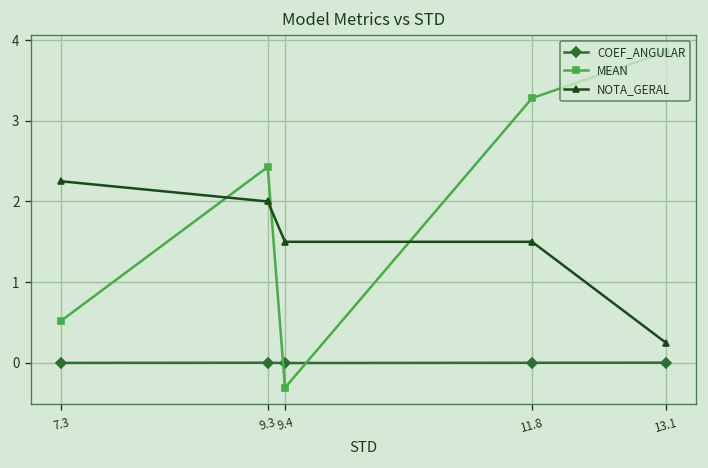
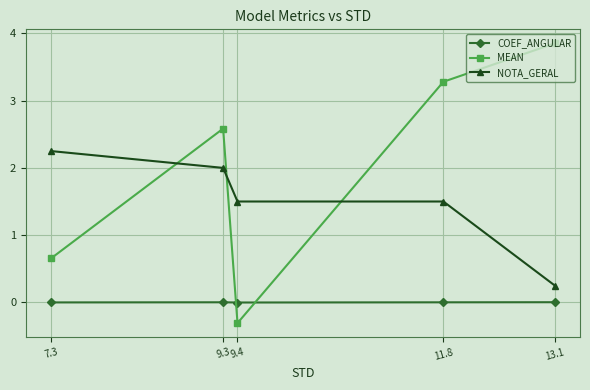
  {
    "MEAN": {
-     "7.3": 0.5,
-     "9.3": 2.4,
+     "7.3": 0.7,
+     "9.3": 2.6,
      "9.4": -0.3,
      "11.8": 3.3
    }
  }
